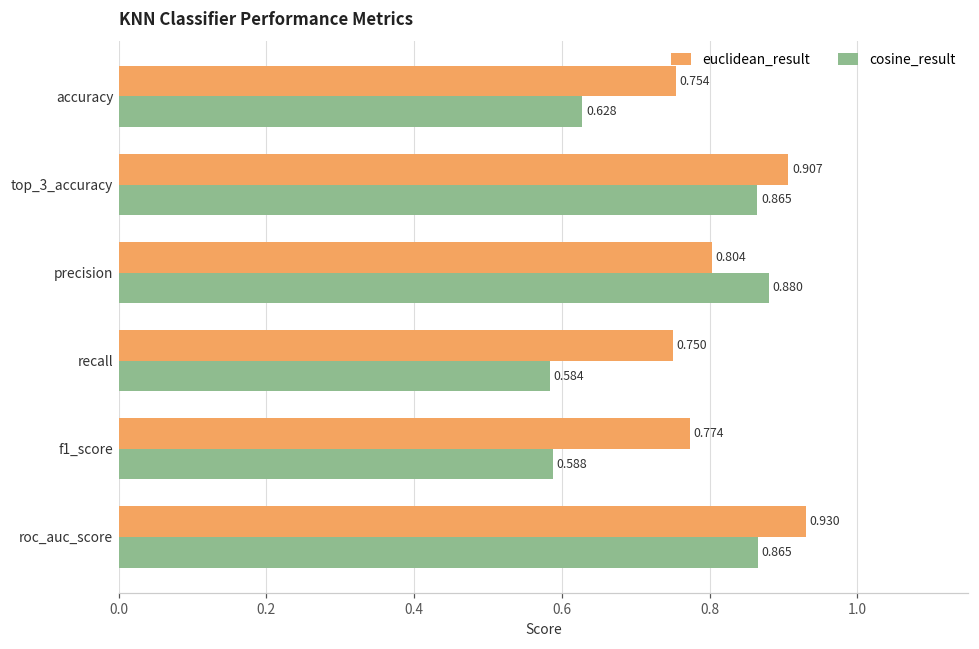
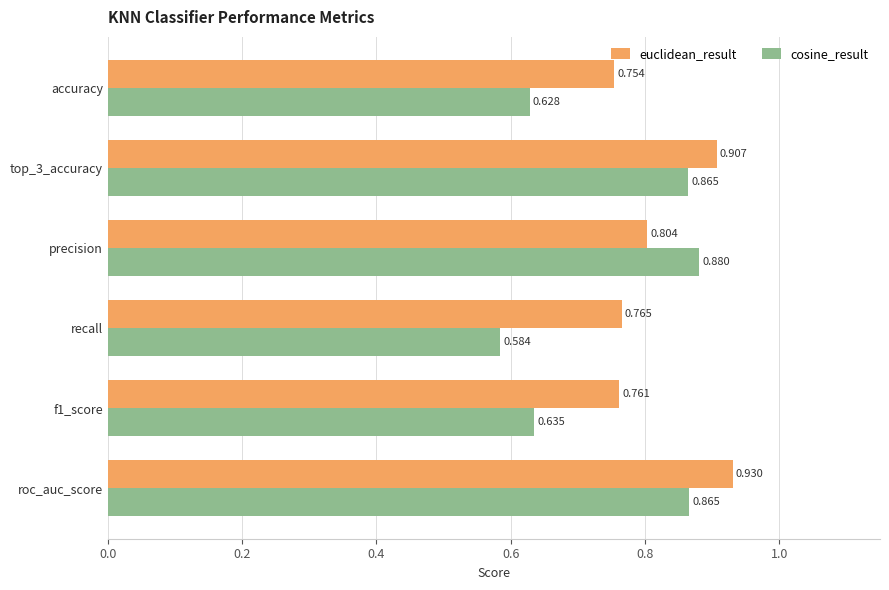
  {
    "euclidean_result": {
      "accuracy": 0.754,
      "top_3_accuracy": 0.907,
      "precision": 0.804,
-     "recall": 0.750,
-     "f1_score": 0.774,
+     "recall": 0.765,
+     "f1_score": 0.761,
      "roc_auc_score": 0.930
    },
    "cosine_result": {
      "accuracy": 0.628,
      "top_3_accuracy": 0.865,
      "precision": 0.880,
      "recall": 0.584,
-     "f1_score": 0.588,
+     "f1_score": 0.635,
      "roc_auc_score": 0.865
    }
  }
